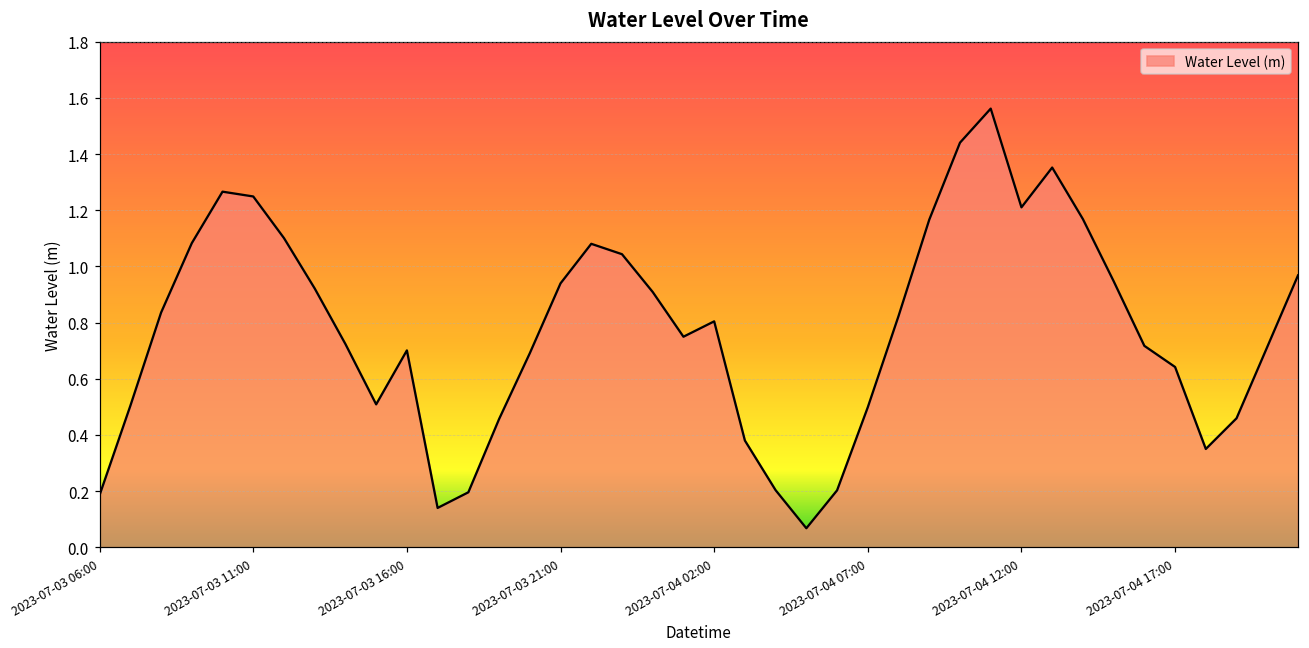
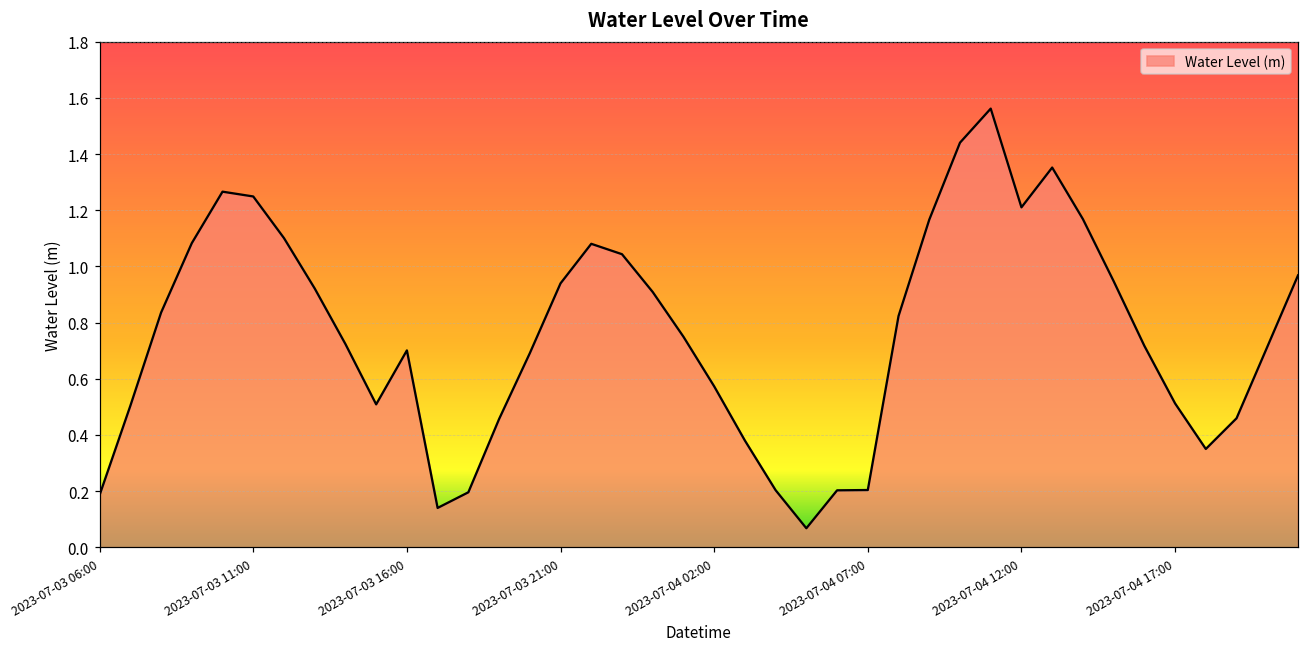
  {
    "2023-07-03 06:00": 0.19,
    "2023-07-03 11:00": 1.25,
    "2023-07-03 16:00": 0.70,
    "2023-07-03 21:00": 0.94,
-   "2023-07-04 02:00": 0.80,
-   "2023-07-04 07:00": 0.50,
+   "2023-07-04 02:00": 0.57,
+   "2023-07-04 07:00": 0.20,
    "2023-07-04 12:00": 1.21,
-   "2023-07-04 17:00": 0.64
+   "2023-07-04 17:00": 0.51
  }
